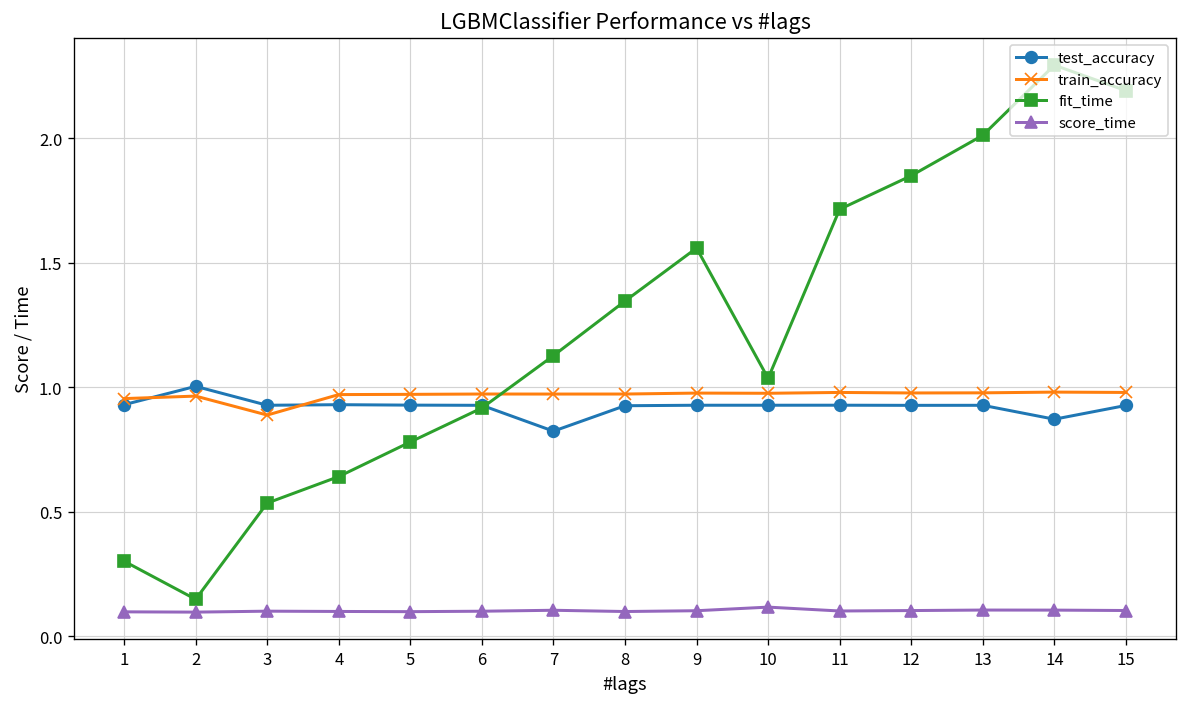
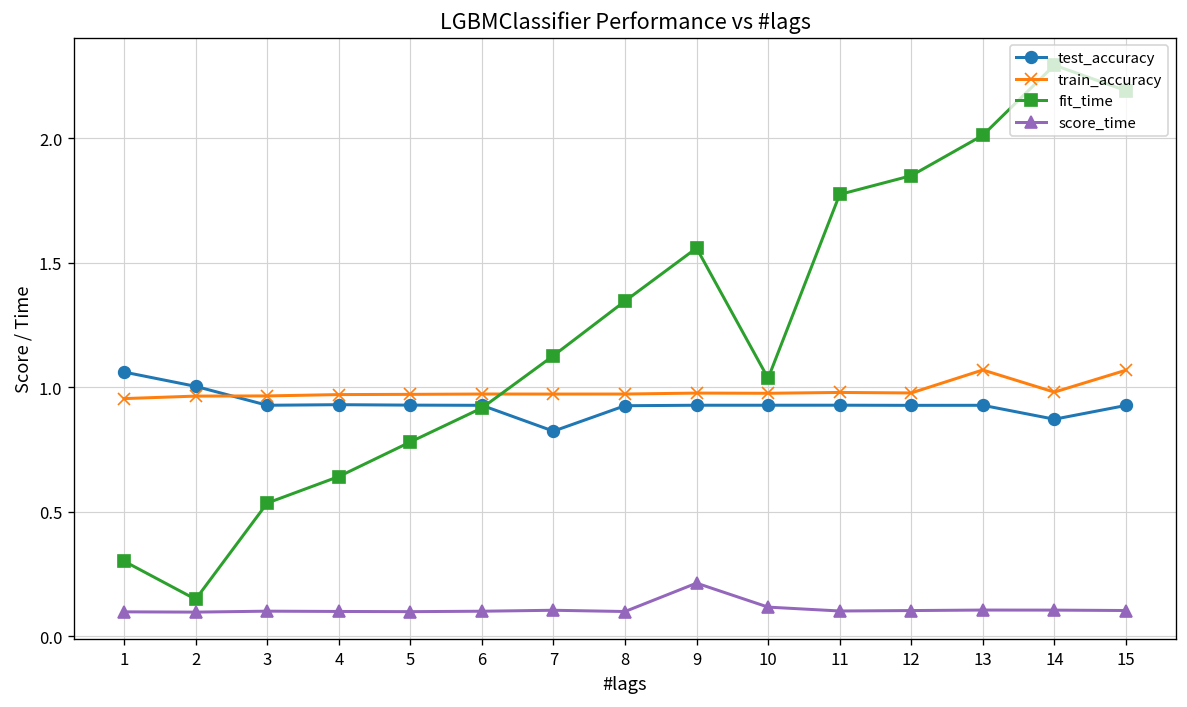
  {
    "test_accuracy": {
-     "1": 0.93,
+     "1": 1.06,
      "2": 1.00,
      "3": 0.93,
      "4": 0.93,
      "5": 0.93,
      "7": 0.82,
      "8": 0.93,
      "9": 0.93,
      "10": 0.93,
      "11": 0.93,
      "12": 0.93,
      "13": 0.93,
      "14": 0.87,
      "15": 0.93
    },
    "train_accuracy": {
      "1": 0.95,
      "2": 0.96,
-     "3": 0.89,
+     "3": 0.97,
      "4": 0.97,
      "5": 0.97,
      "6": 0.97,
      "7": 0.97,
      "8": 0.97,
      "9": 0.98,
      "10": 0.98,
      "11": 0.98,
      "12": 0.98,
-     "13": 0.98,
+     "13": 1.07,
      "14": 0.98,
-     "15": 0.98
+     "15": 1.07
    },
    "fit_time": {
      "1": 0.30,
      "2": 0.15,
      "3": 0.53,
      "4": 0.64,
      "5": 0.78,
      "7": 1.13,
      "8": 1.35,
      "9": 1.56,
      "10": 1.04,
-     "11": 1.72,
+     "11": 1.77,
      "12": 1.85,
      "13": 2.01
    },
    "score_time": {
      "1": 0.10,
      "2": 0.10,
      "3": 0.10,
      "4": 0.10,
      "5": 0.10,
      "6": 0.10,
      "7": 0.10,
      "8": 0.10,
-     "9": 0.10,
+     "9": 0.21,
      "10": 0.12,
      "11": 0.10,
      "12": 0.10,
      "13": 0.10,
      "14": 0.10,
      "15": 0.10
    }
  }
